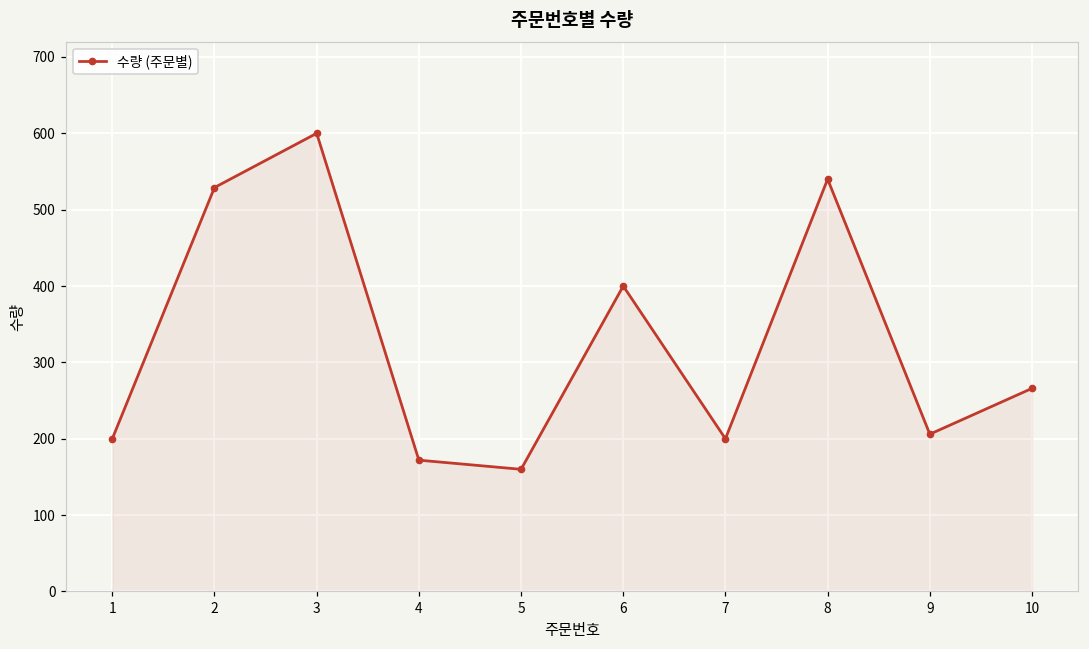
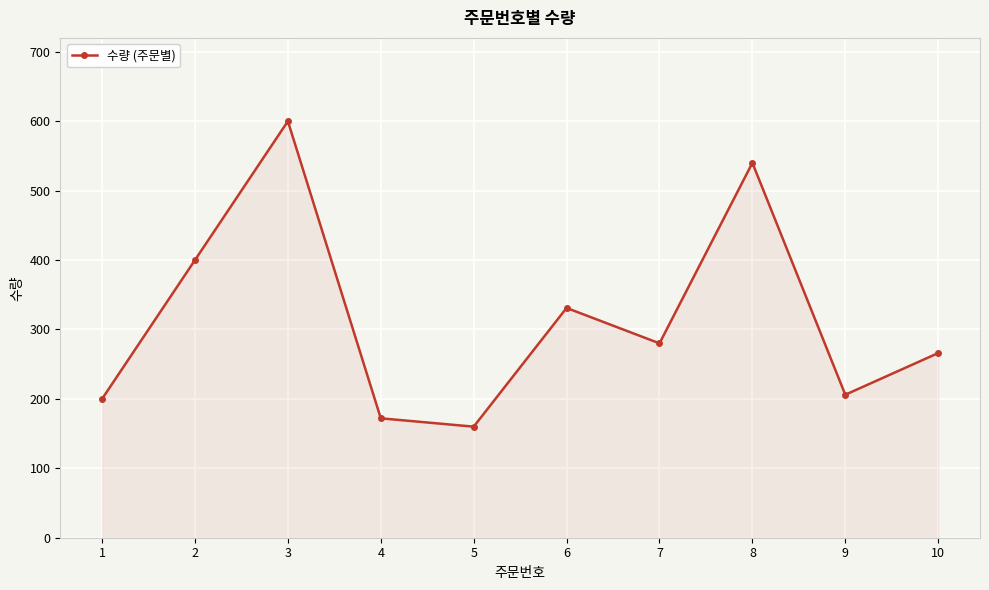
  {
    "1": 200,
-   "2": 530,
+   "2": 400,
    "3": 600,
    "4": 170,
    "5": 160,
-   "6": 400,
-   "7": 200,
+   "6": 330,
+   "7": 280,
    "8": 540,
    "9": 210,
    "10": 270
  }
